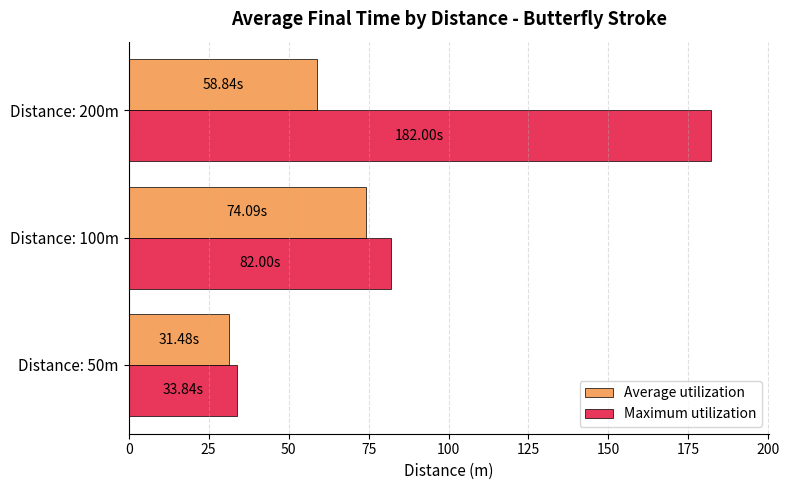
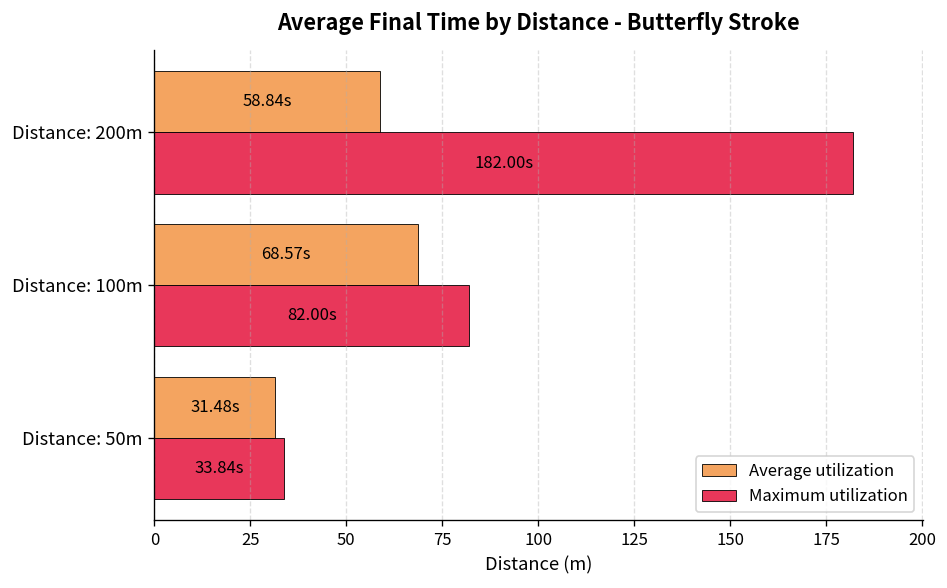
  {
    "Average utilization": {
      "Distance: 200m": "58.84s",
-     "Distance: 100m": "74.09s",
+     "Distance: 100m": "68.57s",
      "Distance: 50m": "31.48s"
    },
    "Maximum utilization": {
      "Distance: 200m": "182.00s",
      "Distance: 100m": "82.00s",
      "Distance: 50m": "33.84s"
    }
  }
